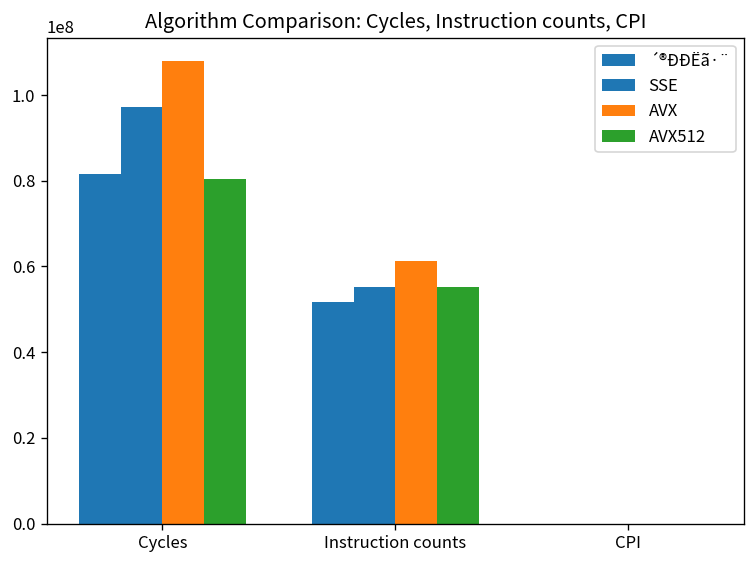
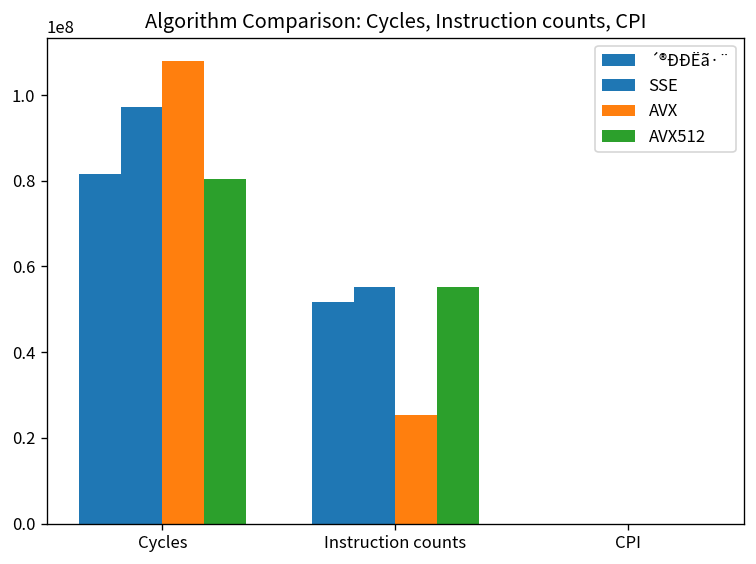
  {
    "AVX": {
      "Cycles": 108000000,
-     "Instruction counts": 61000000
+     "Instruction counts": 25000000
    },
    "AVX512": {
      "Cycles": 80000000,
      "Instruction counts": 55000000
    }
  }
